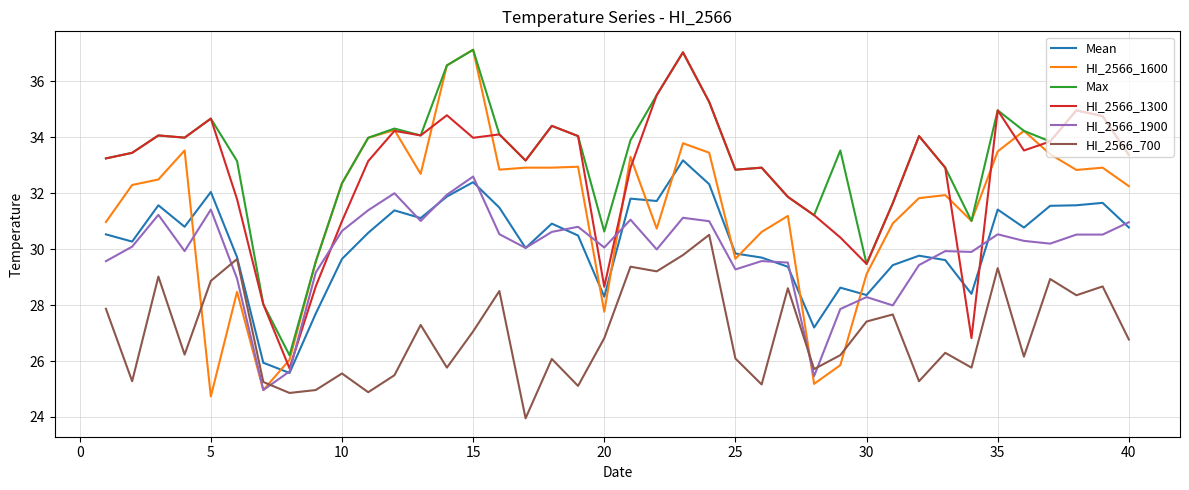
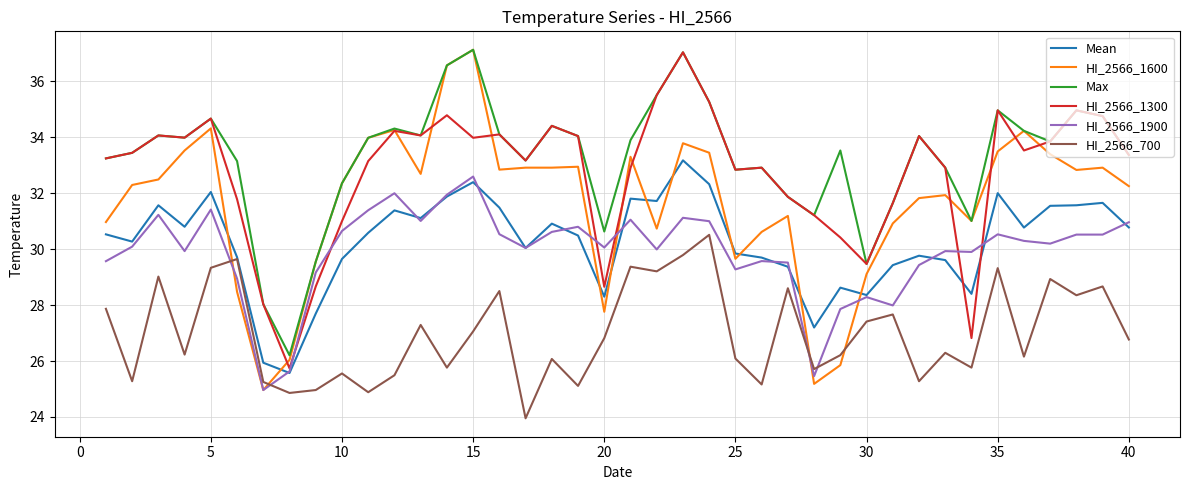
  {
    "Mean": {
      "5": 32.0,
      "10": 29.6,
      "15": 32.4,
      "20": 28.3,
      "25": 29.8,
-     "35": 31.4,
+     "35": 32.0,
      "40": 30.8
    },
    "HI_2566_1600": {
-     "5": 24.7,
+     "5": 34.3,
      "20": 27.8,
      "25": 29.7,
      "30": 29.1,
      "35": 33.5,
      "40": 32.3
    },
    "Max": {
      "20": 30.6
    },
    "HI_2566_1300": {
      "10": 31.0,
      "15": 34.0,
      "20": 28.7
    },
    "HI_2566_1900": {
      "5": 31.4,
      "10": 30.6,
      "15": 32.6,
      "20": 30.1,
      "25": 29.3,
      "35": 30.5,
      "40": 31.0
    },
    "HI_2566_700": {
-     "5": 28.9,
+     "5": 29.3,
      "10": 25.6,
      "15": 27.1,
      "20": 26.8,
      "25": 26.1,
      "30": 27.4,
      "35": 29.3,
      "40": 26.8
    }
  }
